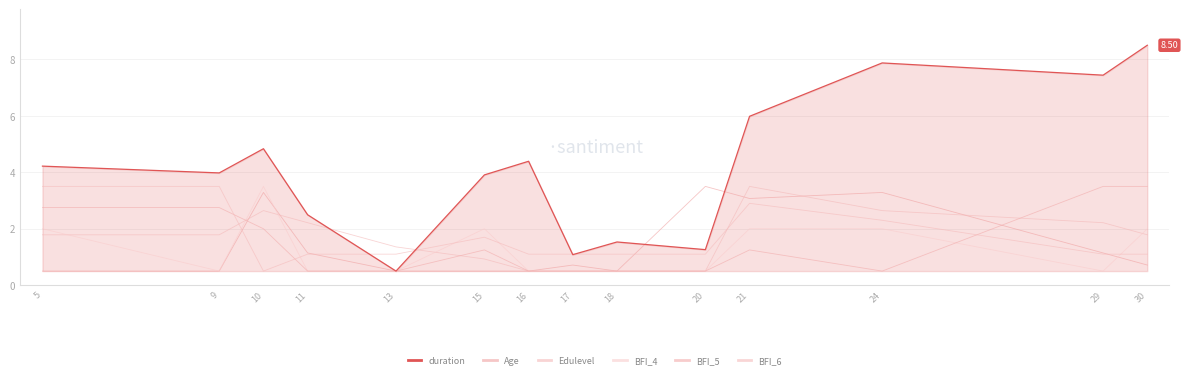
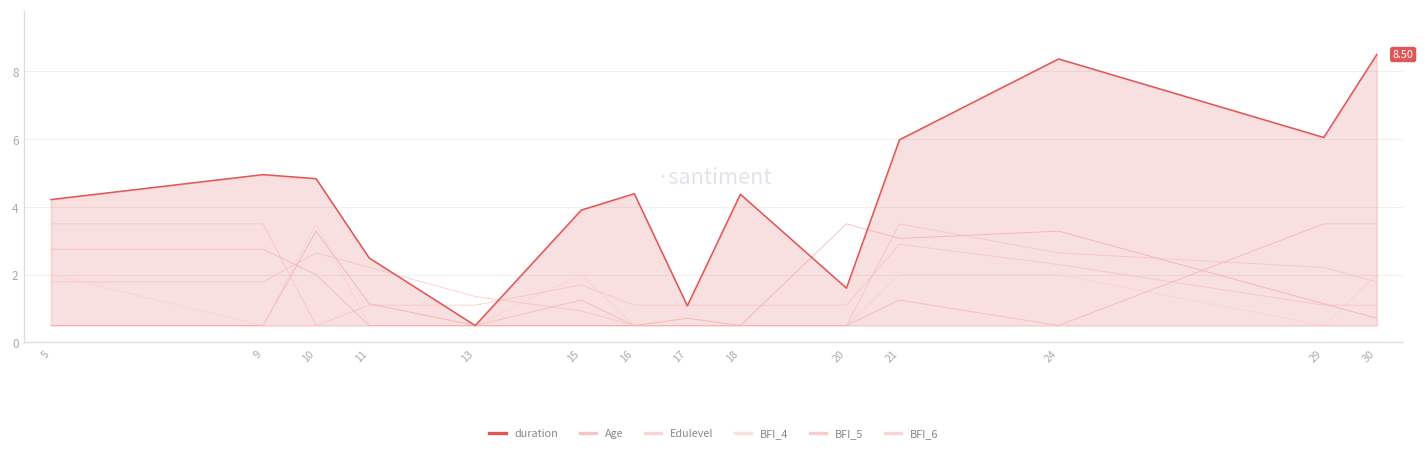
  {
    "duration": {
      "5": 4.2,
-     "9": 4.0,
+     "9": 5.0,
      "10": 4.8,
      "11": 2.5,
      "15": 3.9,
      "16": 4.4,
-     "18": 1.5,
-     "20": 1.3,
+     "18": 4.4,
+     "20": 1.6,
      "21": 6.0,
-     "24": 7.9,
-     "29": 7.4
+     "24": 8.4,
+     "29": 6.1
    }
  }
